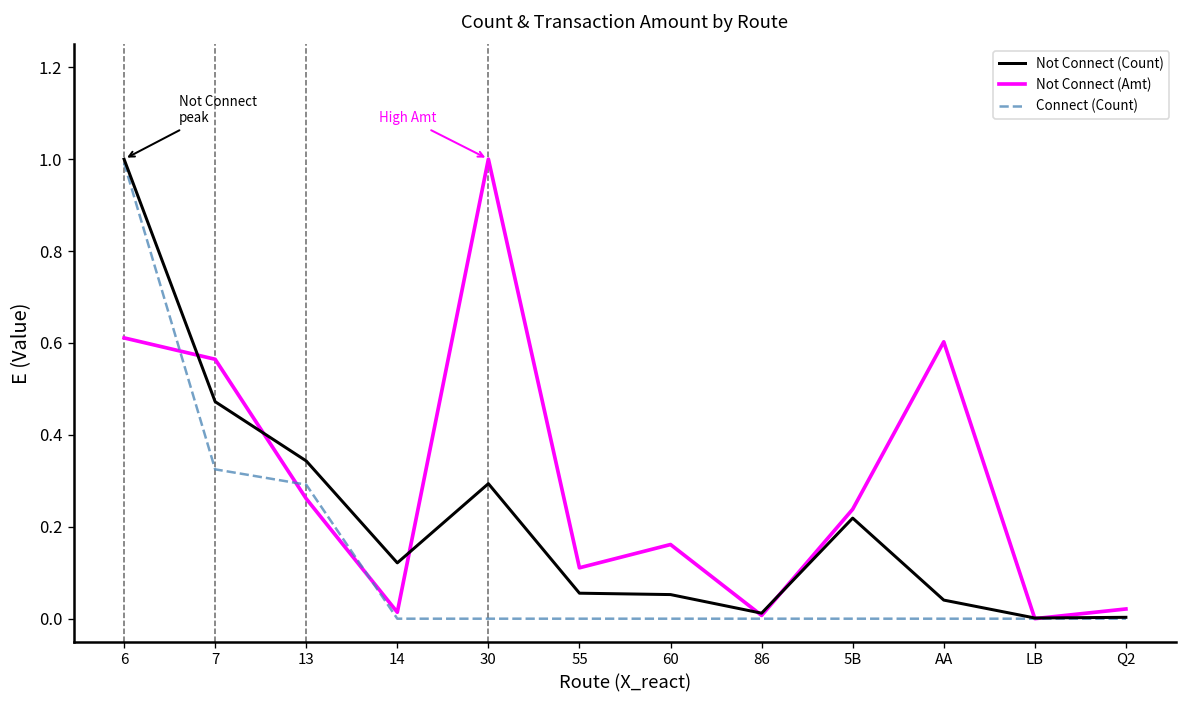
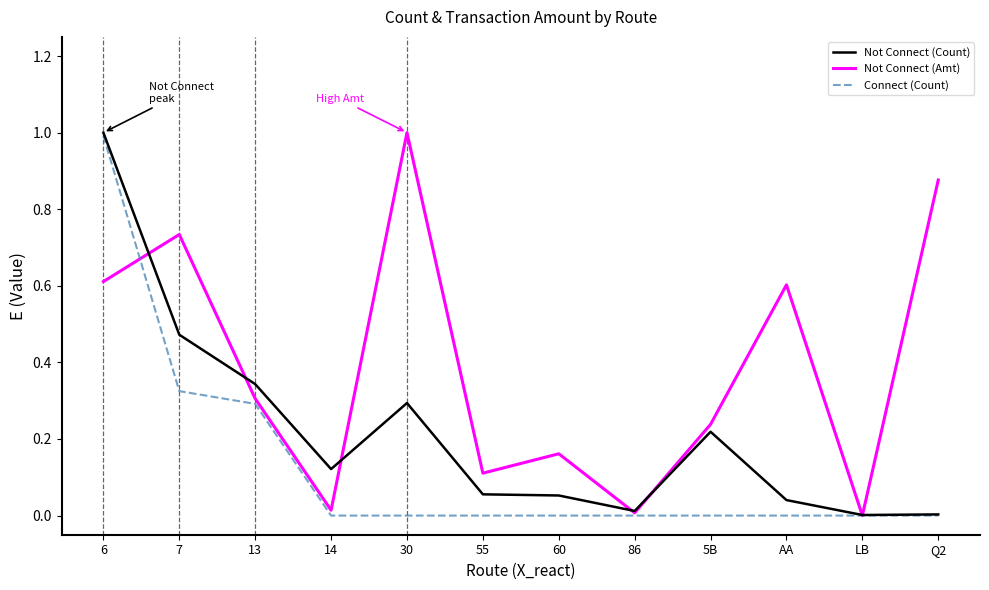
  {
    "Not Connect (Count)": {
      "6": 1.00,
      "7": 0.47,
      "13": 0.34,
      "14": 0.12,
      "30": 0.29,
      "55": 0.06,
      "60": 0.05,
      "5B": 0.22,
      "AA": 0.04
    },
    "Not Connect (Amt)": {
      "6": 0.61,
-     "7": 0.56,
-     "13": 0.26,
+     "7": 0.73,
+     "13": 0.31,
      "14": 0.01,
      "30": 1.00,
      "55": 0.11,
      "60": 0.16,
      "5B": 0.24,
      "AA": 0.60,
-     "Q2": 0.02
+     "Q2": 0.88
    },
    "Connect (Count)": {
      "6": 0.99,
      "7": 0.33,
      "13": 0.29,
      "14": 0.00,
      "30": 0.00,
      "55": 0.00,
      "60": 0.00,
      "86": 0.00,
      "5B": 0.00,
      "AA": 0.00
    }
  }
